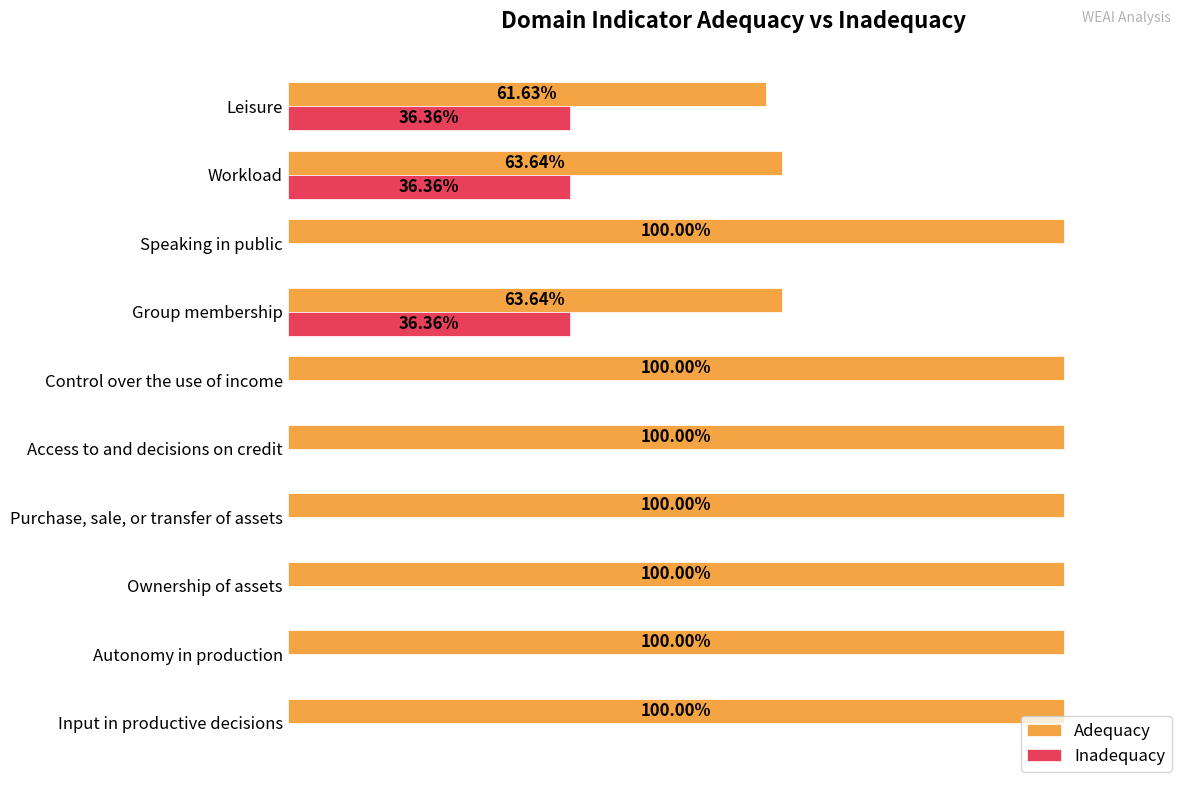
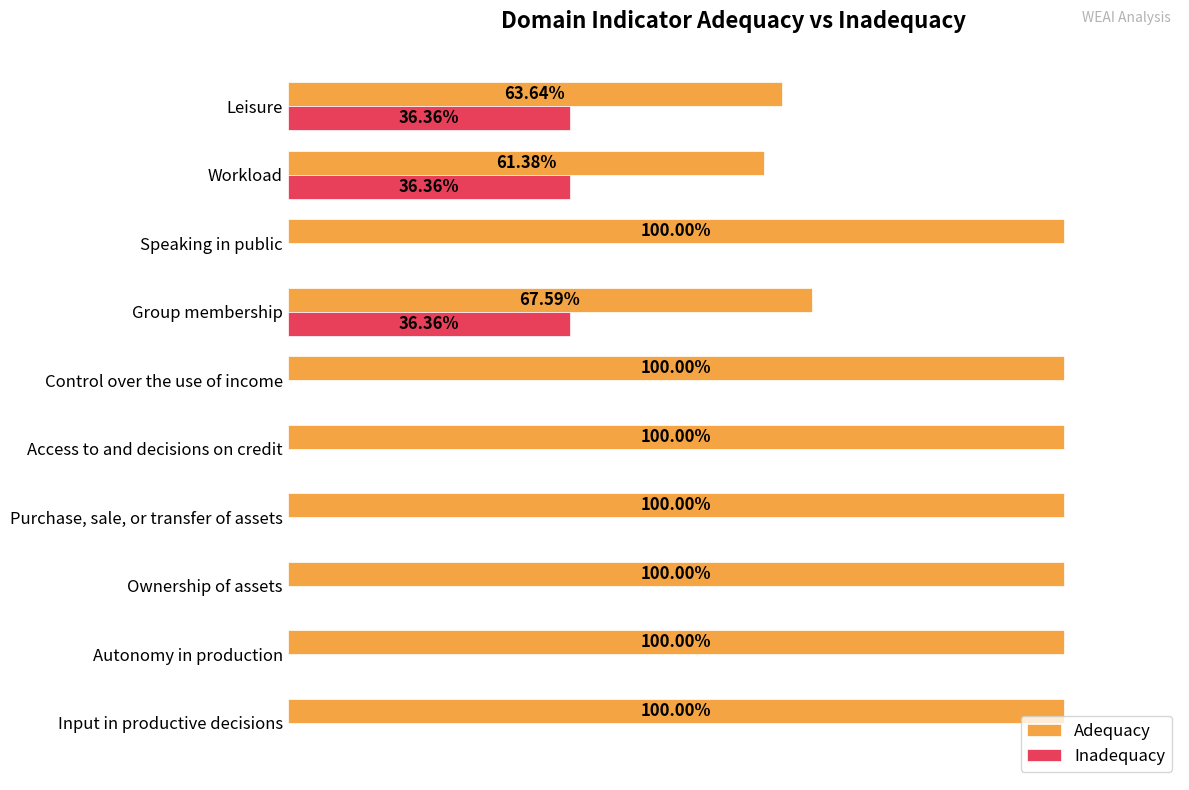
  {
    "Adequacy": {
-     "Leisure": "61.63%",
-     "Workload": "63.64%",
+     "Leisure": "63.64%",
+     "Workload": "61.38%",
      "Speaking in public": "100.00%",
-     "Group membership": "63.64%",
+     "Group membership": "67.59%",
      "Control over the use of income": "100.00%",
      "Access to and decisions on credit": "100.00%",
      "Purchase, sale, or transfer of assets": "100.00%",
      "Ownership of assets": "100.00%",
      "Autonomy in production": "100.00%",
      "Input in productive decisions": "100.00%"
    },
    "Inadequacy": {
      "Leisure": "36.36%",
      "Workload": "36.36%",
      "Group membership": "36.36%"
    }
  }
